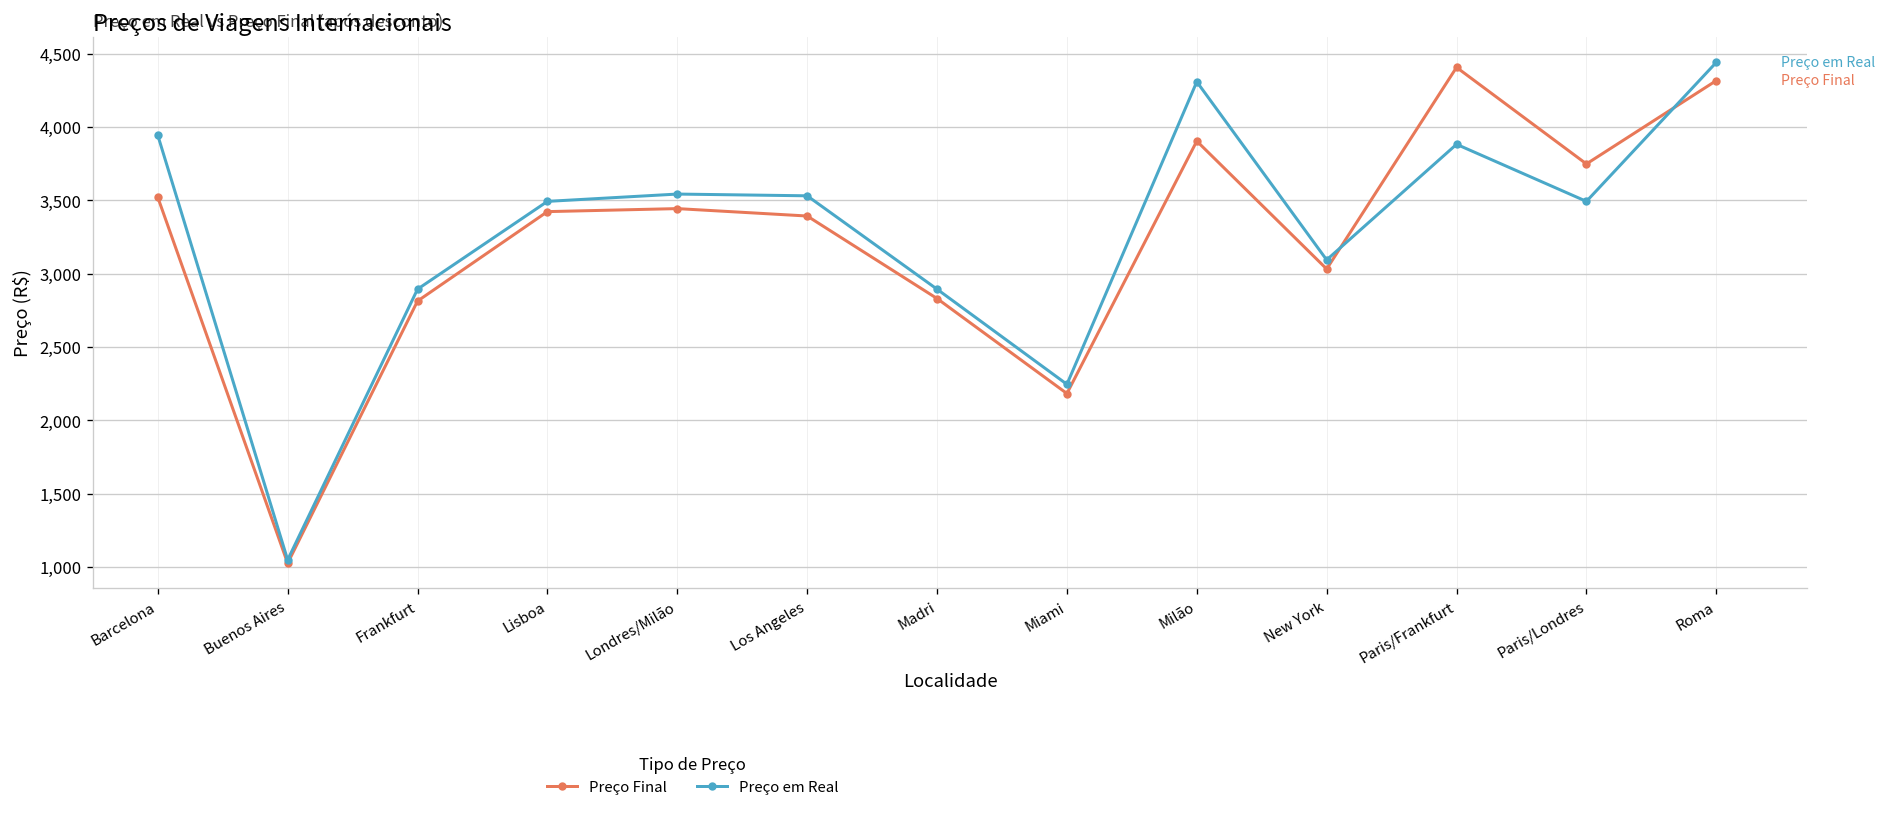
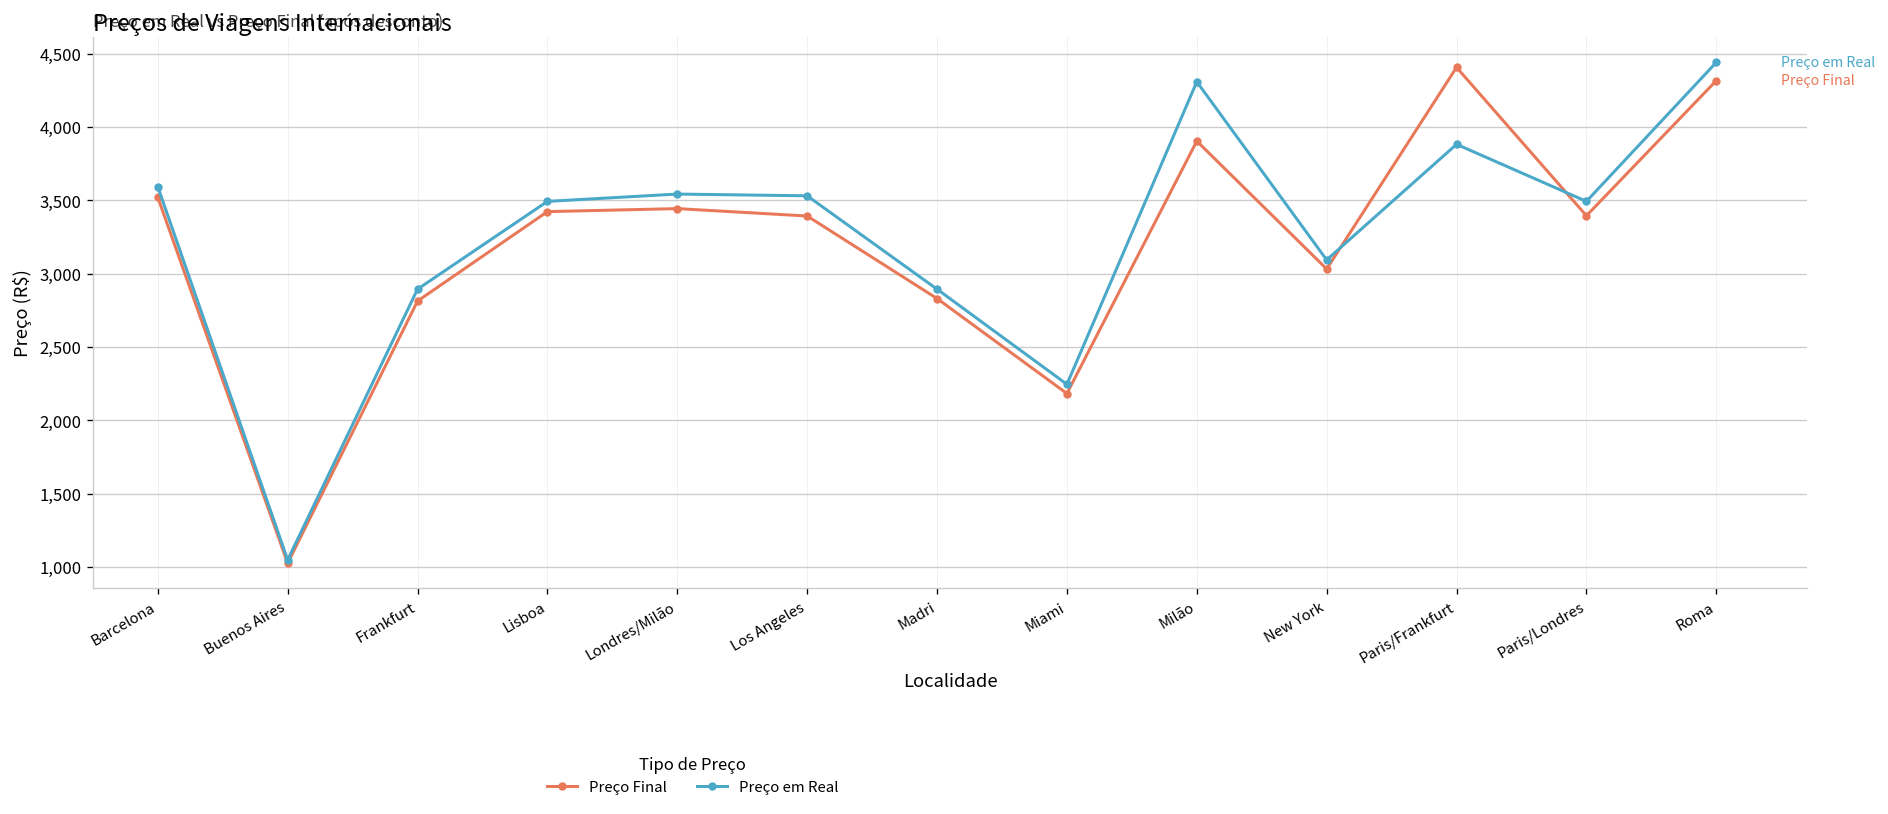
  {
    "Preço Final": {
      "Barcelona": "3,520",
      "Buenos Aires": "1,020",
      "Frankfurt": "2,810",
      "Lisboa": "3,420",
      "Londres/Milão": "3,440",
      "Los Angeles": "3,390",
      "Madri": "2,830",
      "Miami": "2,180",
      "Milão": "3,900",
      "New York": "3,030",
      "Paris/Frankfurt": "4,410",
-     "Paris/Londres": "3,750",
+     "Paris/Londres": "3,400",
      "Roma": "4,320"
    },
    "Preço em Real": {
-     "Barcelona": "3,940",
+     "Barcelona": "3,590",
      "Buenos Aires": "1,050",
      "Frankfurt": "2,890",
      "Lisboa": "3,490",
      "Londres/Milão": "3,540",
      "Los Angeles": "3,530",
      "Madri": "2,890",
      "Miami": "2,250",
      "Milão": "4,310",
      "New York": "3,090",
      "Paris/Frankfurt": "3,880",
      "Paris/Londres": "3,490",
      "Roma": "4,440"
    }
  }
